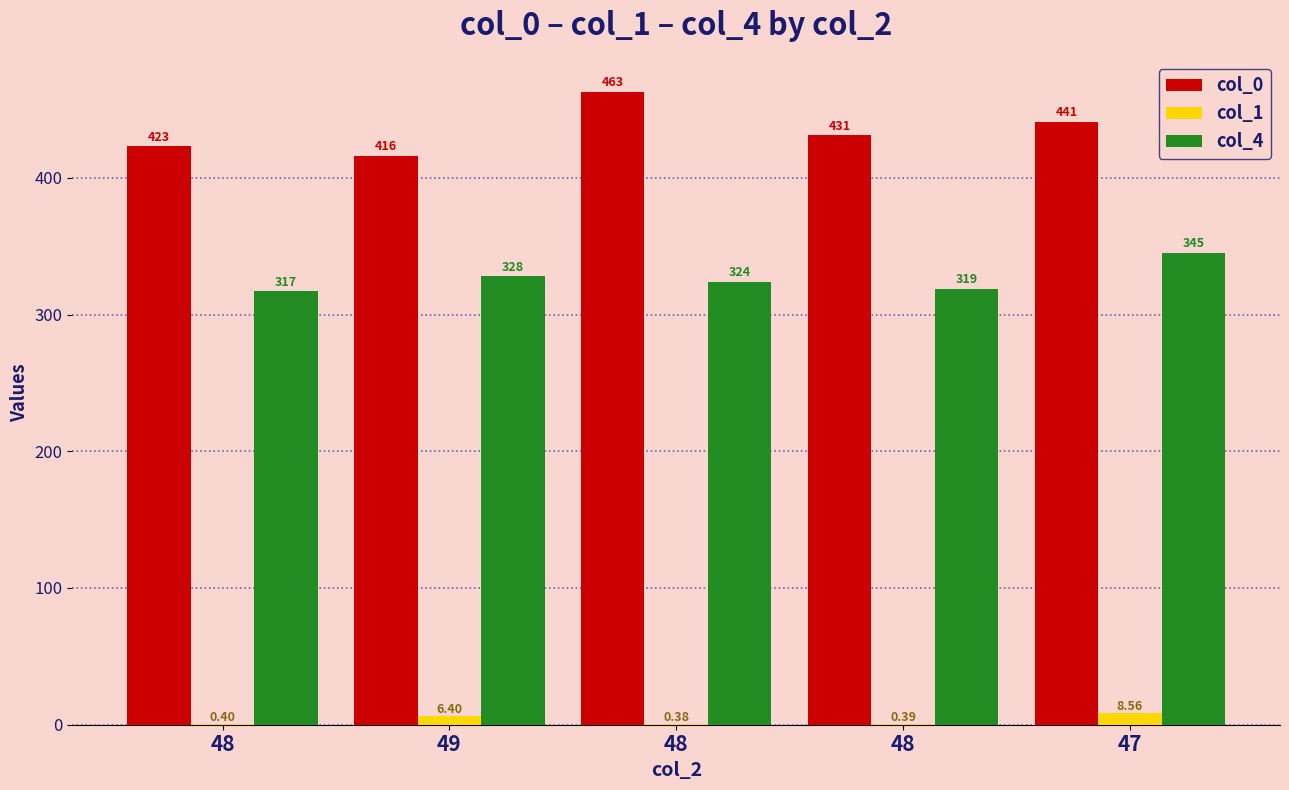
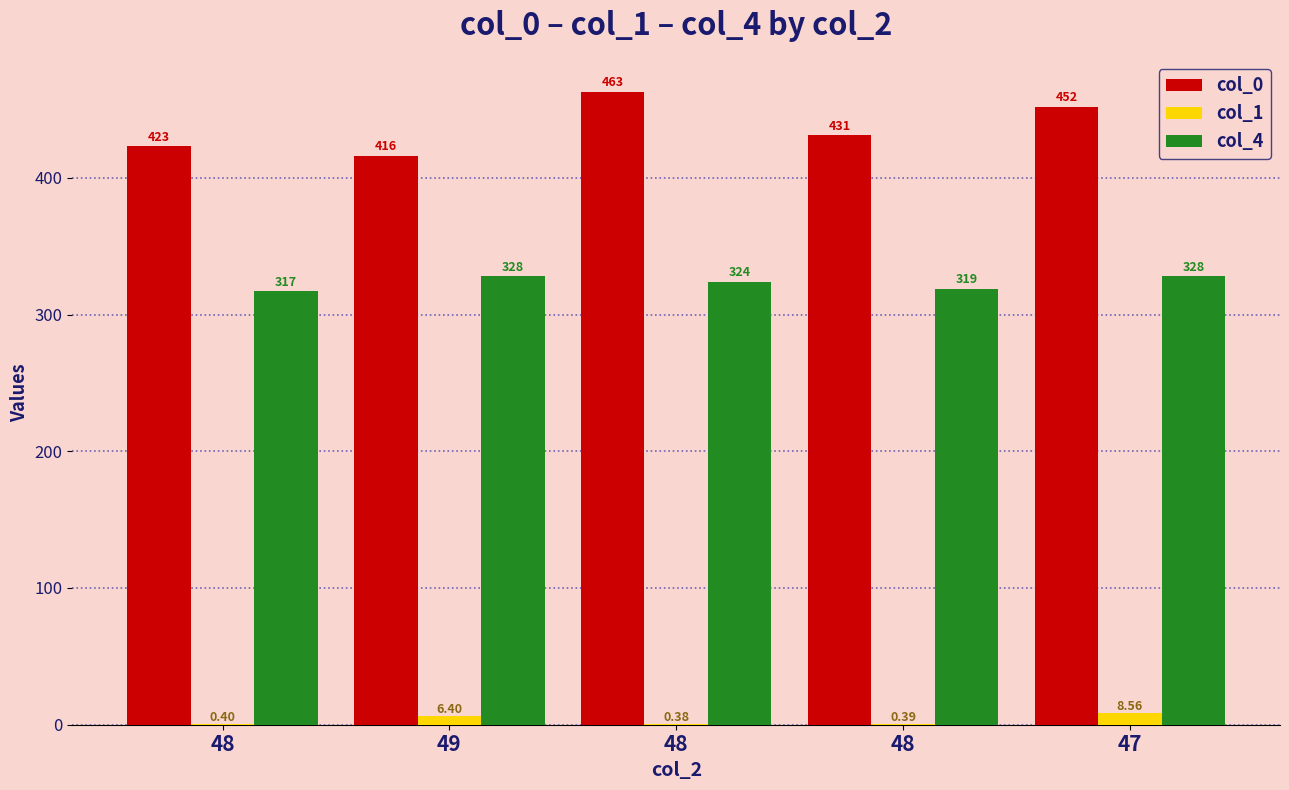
  {
    "col_0": {
      "49": 416,
-     "47": 441
+     "47": 452
    },
    "col_1": {
      "49": 6.40,
      "47": 8.56
    },
    "col_4": {
      "49": 328,
-     "47": 345
+     "47": 328
    }
  }
